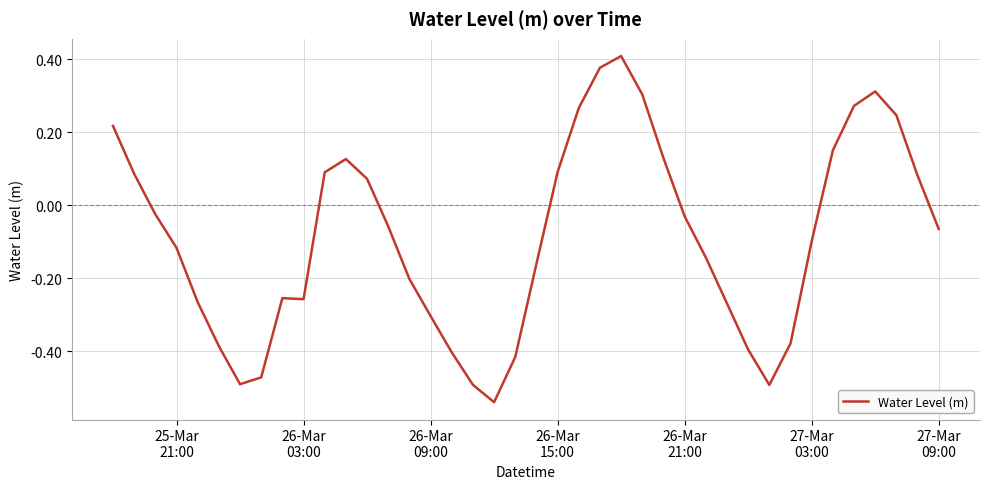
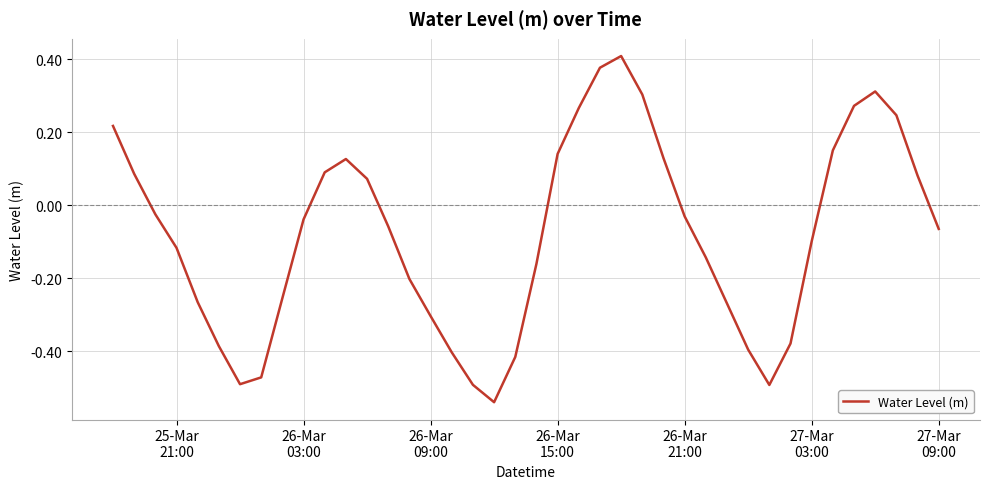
  {
    "25-Mar 21:00": -0.12,
-   "26-Mar 03:00": -0.26,
+   "26-Mar 03:00": -0.04,
    "26-Mar 09:00": -0.30,
-   "26-Mar 15:00": 0.09,
+   "26-Mar 15:00": 0.14,
    "26-Mar 21:00": -0.03,
    "27-Mar 03:00": -0.10,
    "27-Mar 09:00": -0.07
  }
